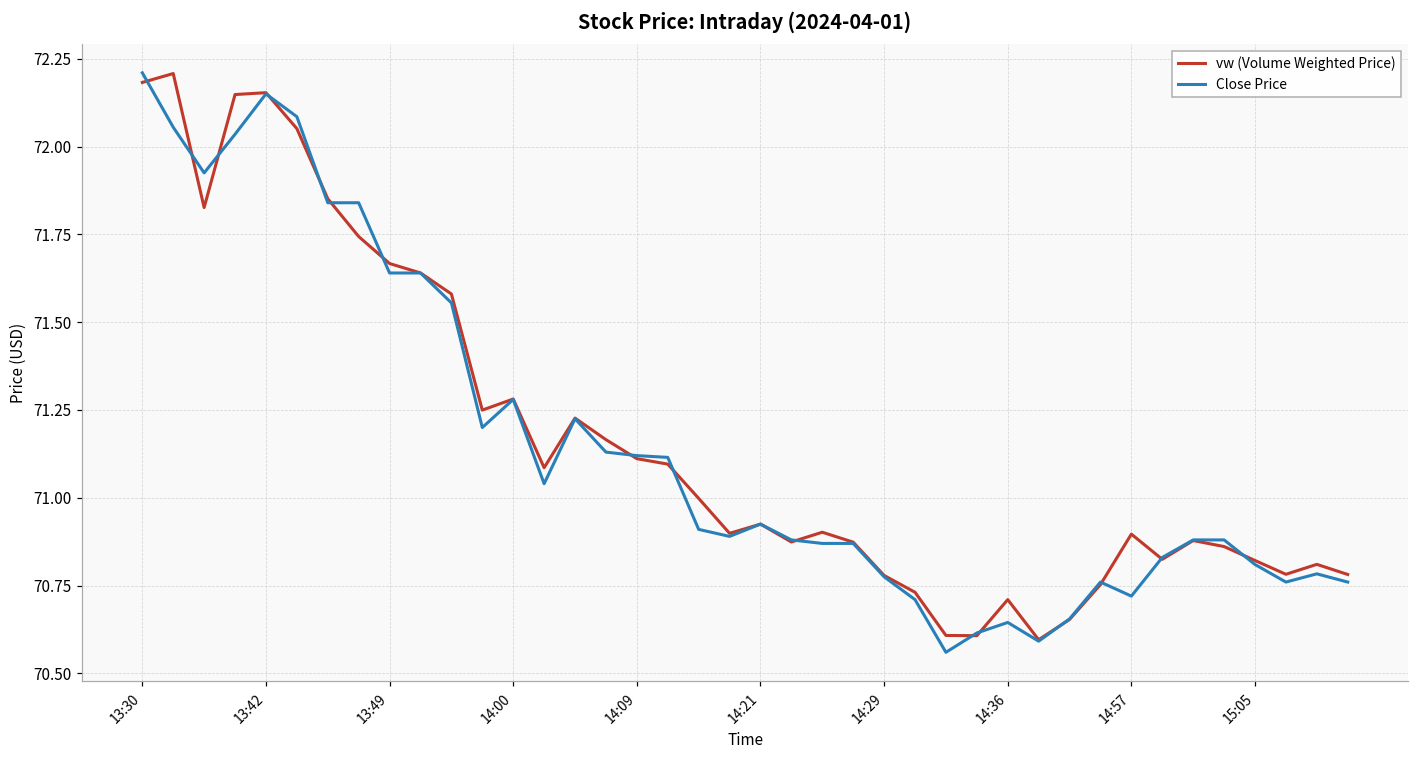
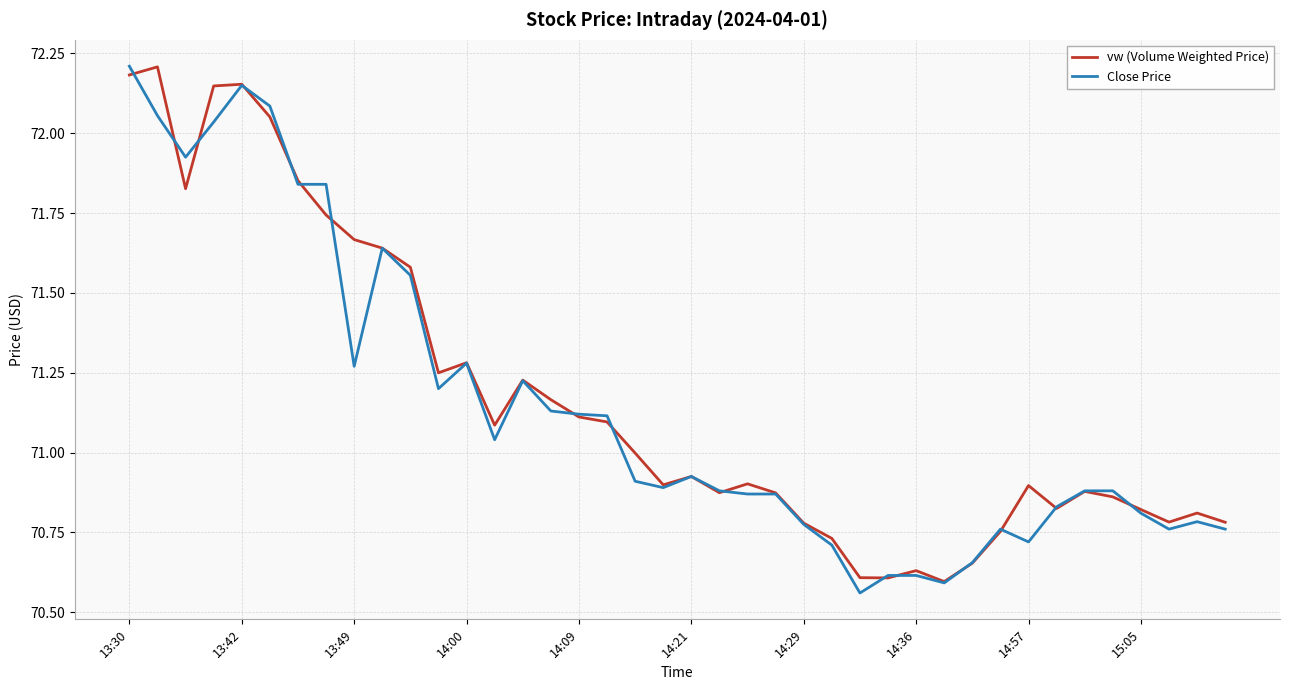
  {
    "vw (Volume Weighted Price)": {
      "13:30": 72.18,
      "13:49": 71.67,
      "14:09": 71.11,
-     "14:36": 70.71,
+     "14:36": 70.63,
      "14:57": 70.90,
      "15:05": 70.82
    },
    "Close Price": {
      "13:30": 72.21,
-     "13:49": 71.64,
+     "13:49": 71.27,
      "14:09": 71.12,
-     "14:36": 70.65,
+     "14:36": 70.62,
      "14:57": 70.72,
      "15:05": 70.81
    }
  }
